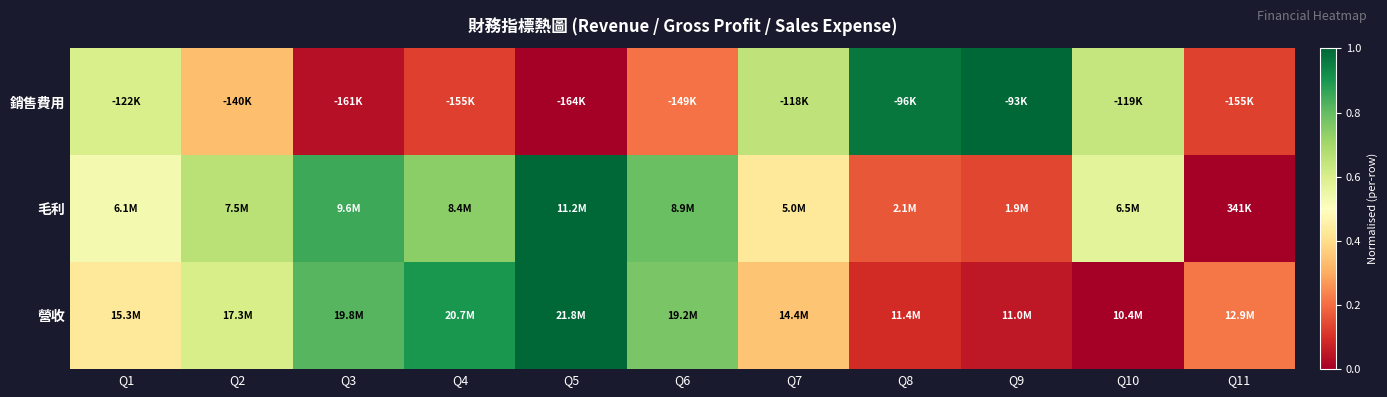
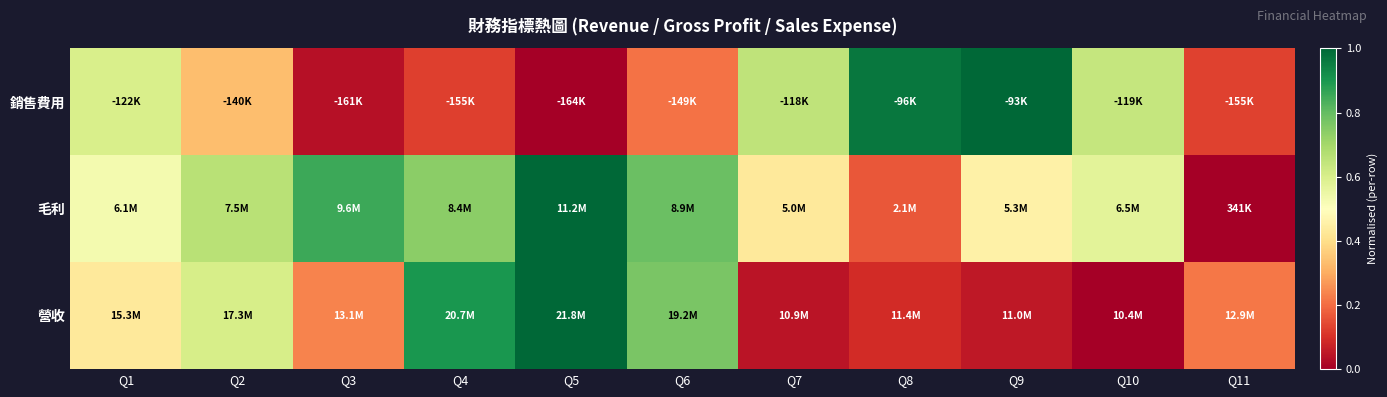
  {
    "銷售費用": {
      "Q1": "-122K",
      "Q2": "-140K",
      "Q3": "-161K",
      "Q4": "-155K",
      "Q5": "-164K",
      "Q6": "-149K",
      "Q7": "-118K",
      "Q8": "-96K",
      "Q9": "-93K",
      "Q10": "-119K",
      "Q11": "-155K"
    },
    "毛利": {
      "Q1": "6.1M",
      "Q2": "7.5M",
      "Q3": "9.6M",
      "Q4": "8.4M",
      "Q5": "11.2M",
      "Q6": "8.9M",
      "Q7": "5.0M",
      "Q8": "2.1M",
-     "Q9": "1.9M",
+     "Q9": "5.3M",
      "Q10": "6.5M",
      "Q11": "341K"
    },
    "營收": {
      "Q1": "15.3M",
      "Q2": "17.3M",
-     "Q3": "19.8M",
+     "Q3": "13.1M",
      "Q4": "20.7M",
      "Q5": "21.8M",
      "Q6": "19.2M",
-     "Q7": "14.4M",
+     "Q7": "10.9M",
      "Q8": "11.4M",
      "Q9": "11.0M",
      "Q10": "10.4M",
      "Q11": "12.9M"
    }
  }
